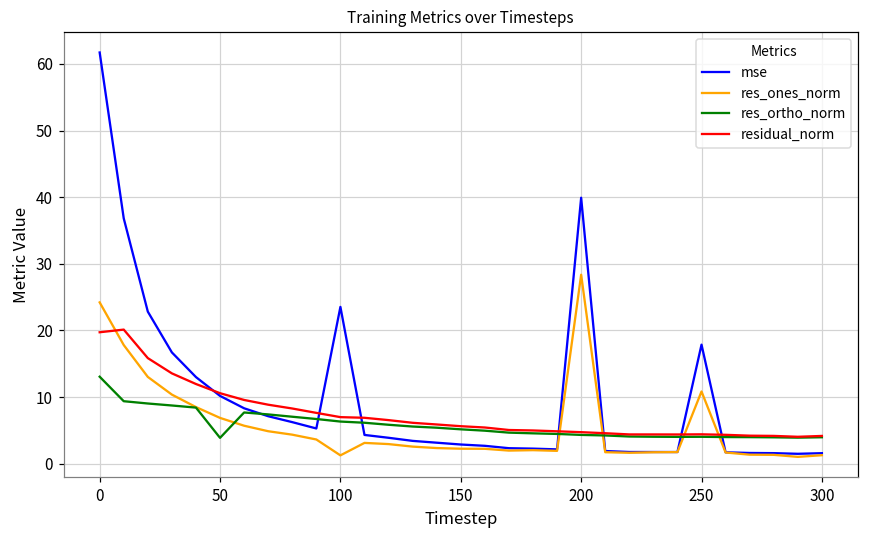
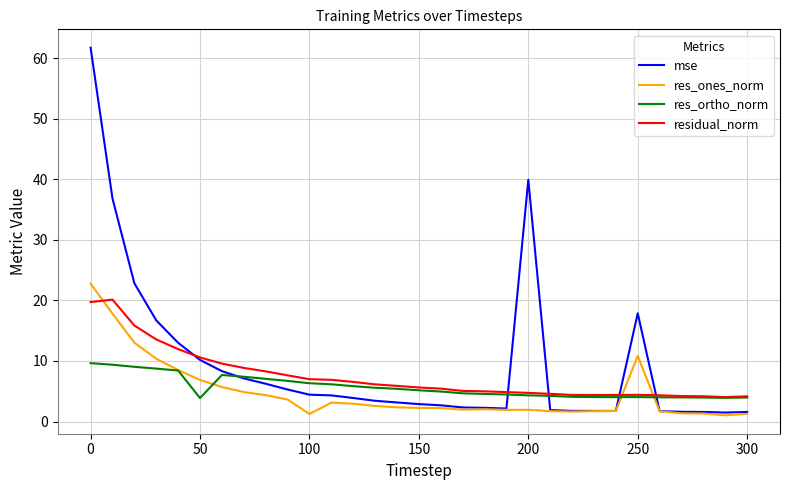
  {
    "mse": {
      "0": 62,
-     "100": 24,
+     "100": 4,
      "150": 3,
      "200": 40,
      "250": 18
    },
    "res_ones_norm": {
-     "0": 24,
+     "0": 23,
      "50": 7,
      "100": 1,
      "150": 2,
-     "200": 28,
+     "200": 2,
      "250": 11
    },
    "res_ortho_norm": {
-     "0": 13,
+     "0": 10,
      "50": 4,
      "100": 6,
      "150": 5
    },
    "residual_norm": {
      "0": 20,
      "100": 7,
      "150": 6
    }
  }
